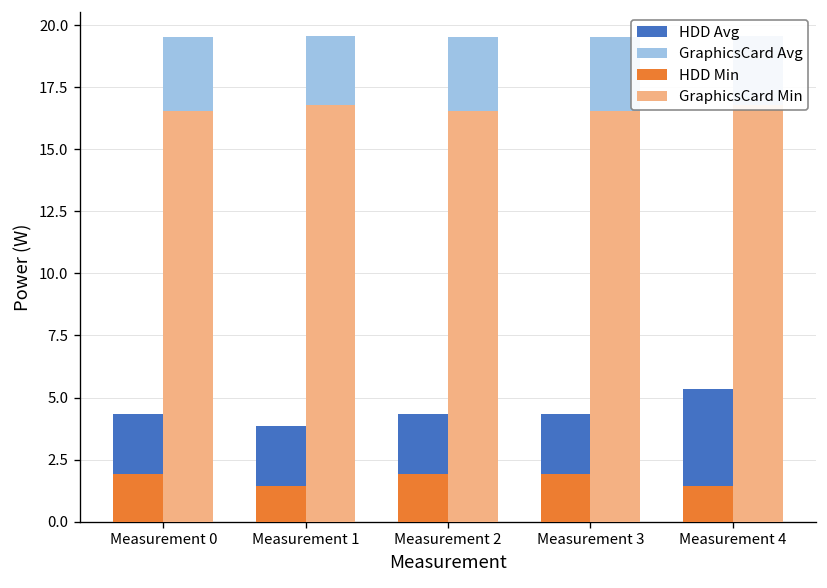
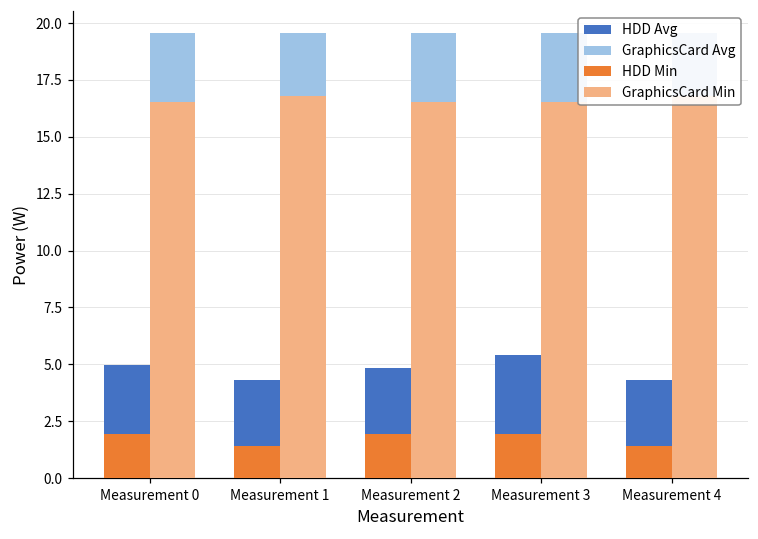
  {
    "HDD Avg": {
-     "Measurement 0": 4.4,
-     "Measurement 1": 3.9,
-     "Measurement 2": 4.4,
-     "Measurement 3": 4.4,
-     "Measurement 4": 5.4
+     "Measurement 0": 5.0,
+     "Measurement 1": 4.3,
+     "Measurement 2": 4.9,
+     "Measurement 3": 5.4,
+     "Measurement 4": 4.3
    },
    "GraphicsCard Avg": {
      "Measurement 0": 19.5,
      "Measurement 1": 19.6,
      "Measurement 2": 19.5,
      "Measurement 3": 19.5
    }
  }
